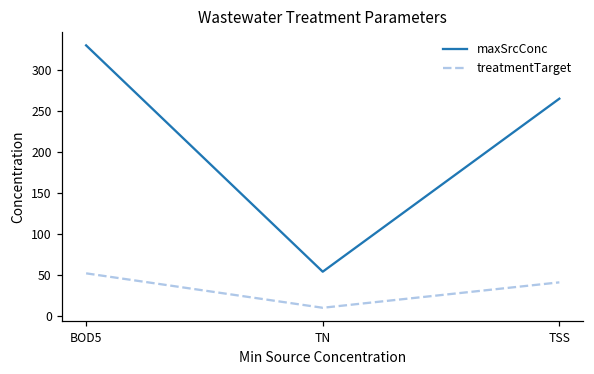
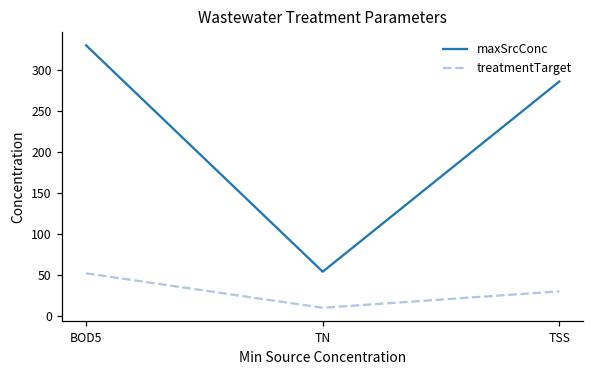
  {
    "maxSrcConc": {
      "BOD5": 330,
      "TN": 50,
-     "TSS": 270
+     "TSS": 290
    },
    "treatmentTarget": {
      "BOD5": 50,
      "TN": 10,
-     "TSS": 40
+     "TSS": 30
    }
  }
